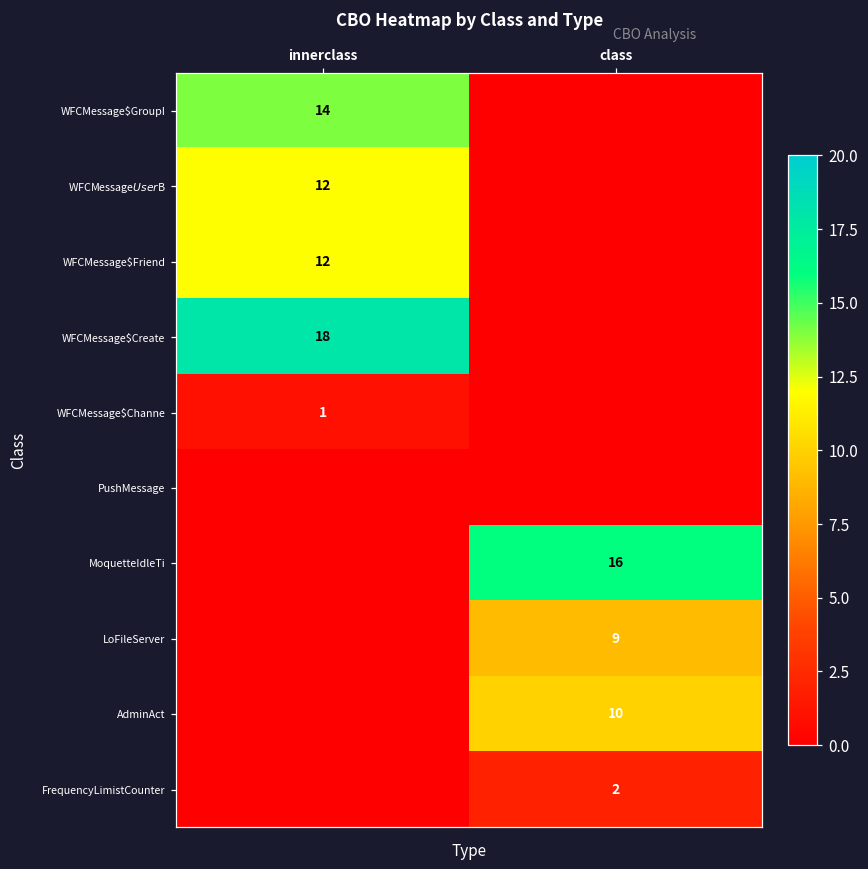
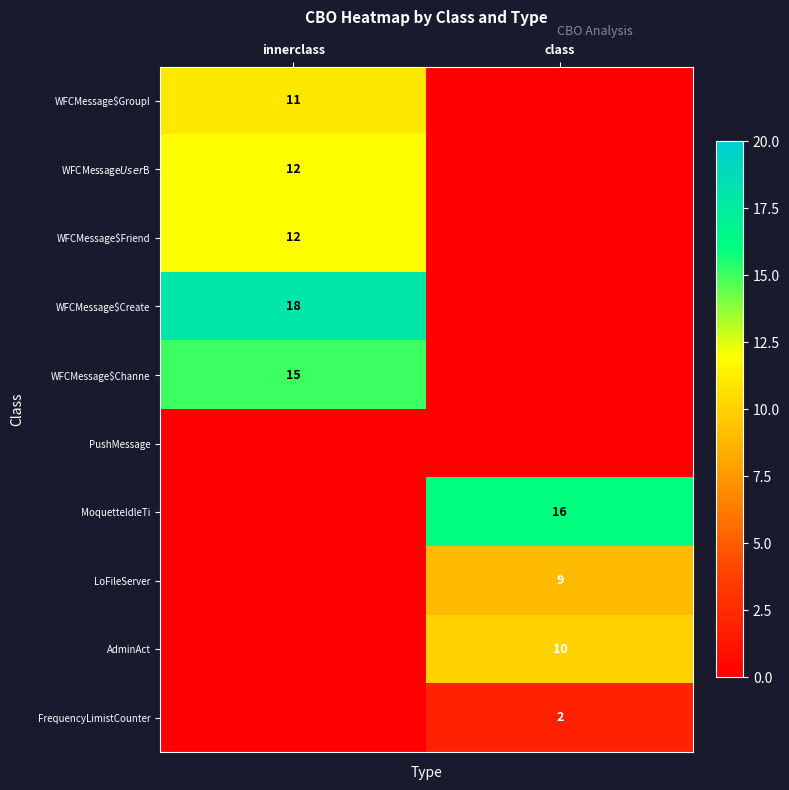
  {
    "WFCMessage$GroupI": {
-     "innerclass": 14
+     "innerclass": 11
    },
    "WFCMessage$Friend": {
      "innerclass": 12
    },
    "WFCMessage$Create": {
      "innerclass": 18
    },
    "WFCMessage$Channe": {
-     "innerclass": 1
+     "innerclass": 15
    },
    "MoquetteIdleTi": {
      "class": 16
    },
    "LoFileServer": {
      "class": 9
    },
    "AdminAct": {
      "class": 10
    },
    "FrequencyLimistCounter": {
      "class": 2
    }
  }
